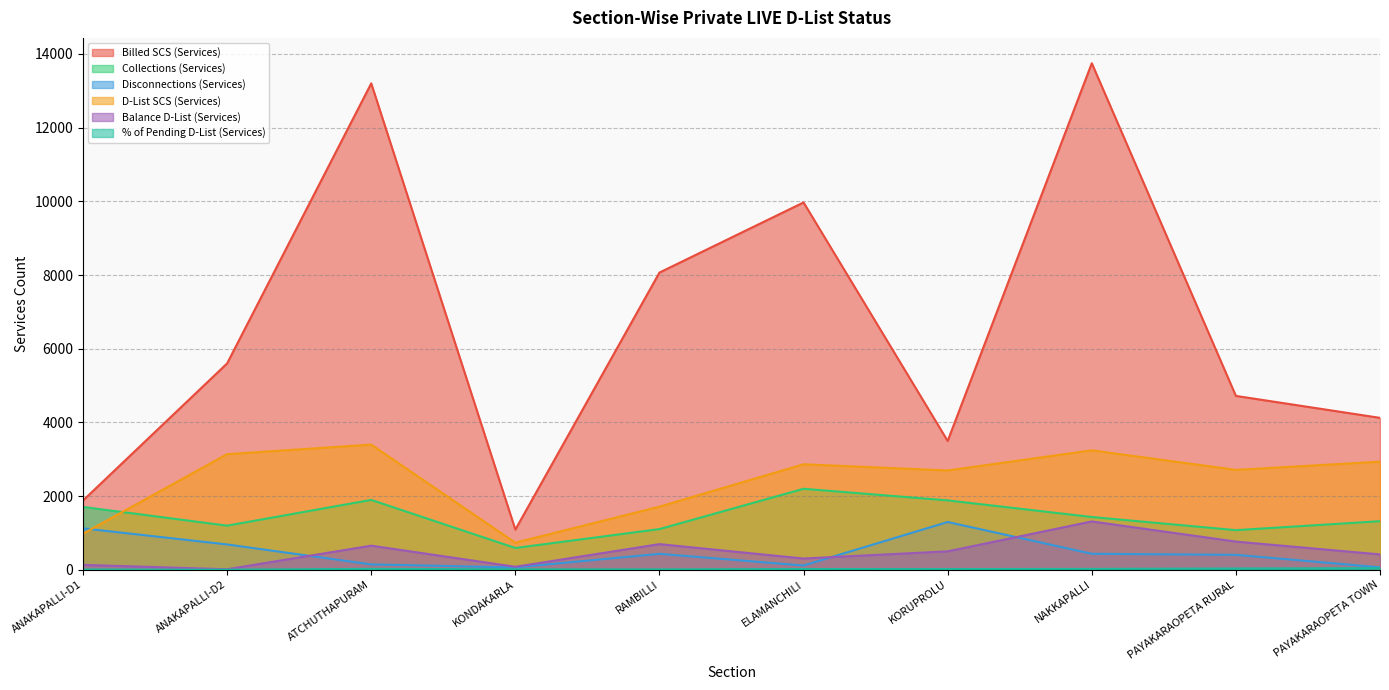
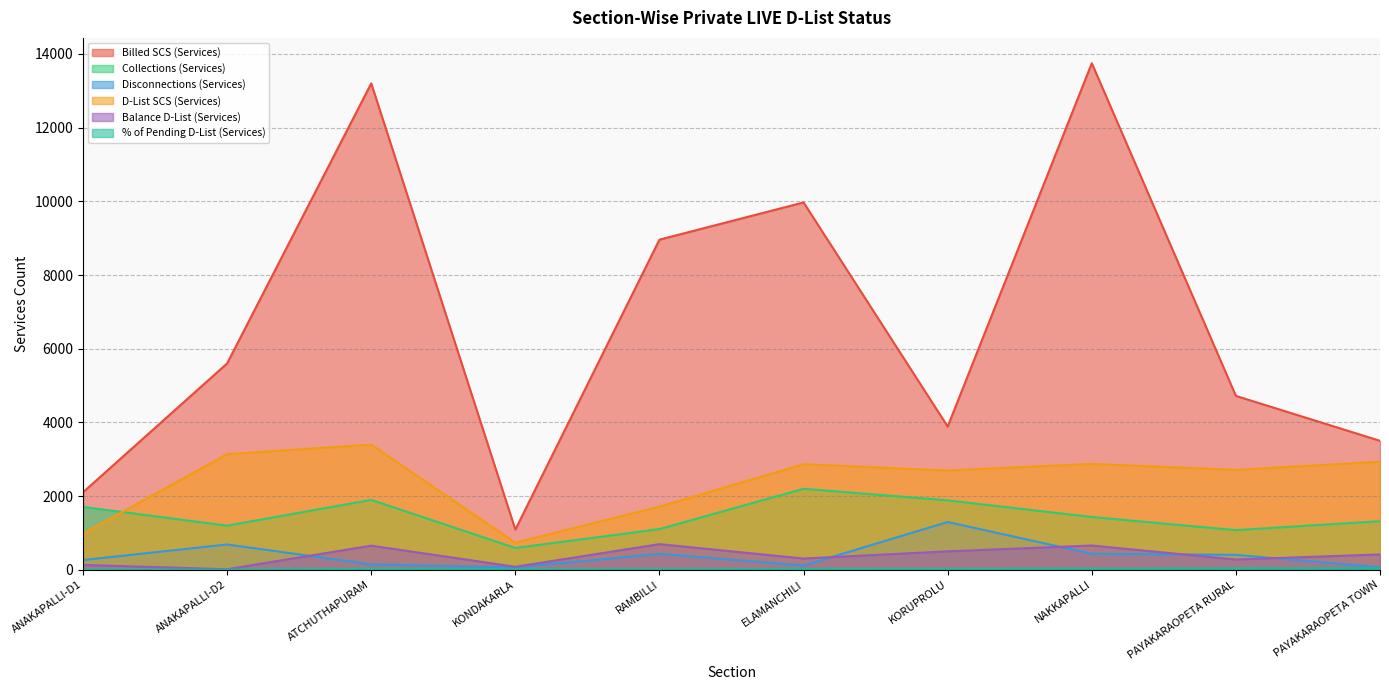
  {
    "Billed SCS (Services)": {
-     "ANAKAPALLI-D1": 1900,
+     "ANAKAPALLI-D1": 2100,
      "ANAKAPALLI-D2": 5600,
      "ATCHUTHAPURAM": 13200,
      "KONDAKARLA": 1100,
-     "RAMBILLI": 8100,
+     "RAMBILLI": 9000,
      "ELAMANCHILI": 10000,
-     "KORUPROLU": 3500,
+     "KORUPROLU": 3900,
      "NAKKAPALLI": 13700,
      "PAYAKARAOPETA RURAL": 4700,
-     "PAYAKARAOPETA TOWN": 4100
+     "PAYAKARAOPETA TOWN": 3500
    },
    "Disconnections (Services)": {
-     "ANAKAPALLI-D1": 1100,
+     "ANAKAPALLI-D1": 300,
      "ANAKAPALLI-D2": 700,
      "ATCHUTHAPURAM": 100,
      "RAMBILLI": 400,
      "ELAMANCHILI": 100,
      "KORUPROLU": 1300,
      "NAKKAPALLI": 400,
      "PAYAKARAOPETA RURAL": 400
    },
    "D-List SCS (Services)": {
      "ANAKAPALLI-D1": 1000,
      "ANAKAPALLI-D2": 3100,
      "ATCHUTHAPURAM": 3400,
      "KONDAKARLA": 700,
      "RAMBILLI": 1700,
      "ELAMANCHILI": 2900,
      "KORUPROLU": 2700,
-     "NAKKAPALLI": 3200,
+     "NAKKAPALLI": 2900,
      "PAYAKARAOPETA RURAL": 2700,
      "PAYAKARAOPETA TOWN": 2900
    },
    "Balance D-List (Services)": {
      "ANAKAPALLI-D1": 100,
      "ATCHUTHAPURAM": 700,
      "RAMBILLI": 700,
      "ELAMANCHILI": 300,
      "KORUPROLU": 500,
-     "NAKKAPALLI": 1300,
-     "PAYAKARAOPETA RURAL": 800,
+     "NAKKAPALLI": 700,
+     "PAYAKARAOPETA RURAL": 300,
      "PAYAKARAOPETA TOWN": 400
    }
  }
